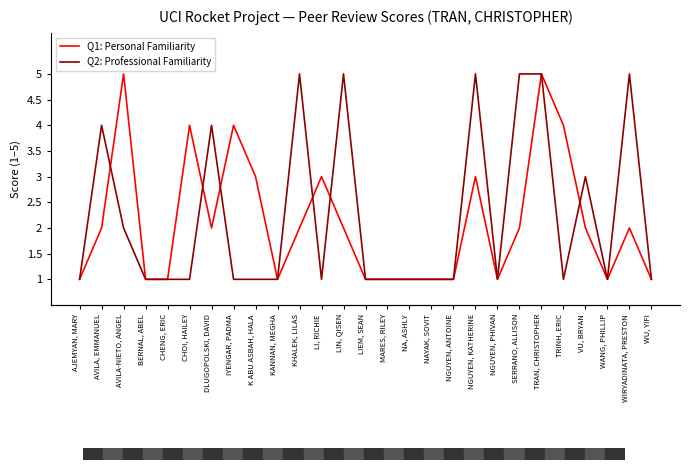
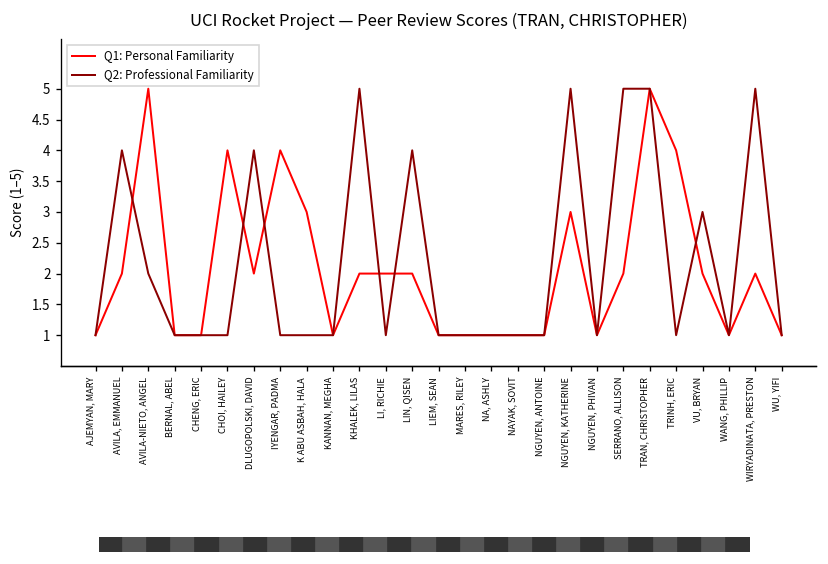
  {
    "Q1: Personal Familiarity": {
      "AVILA, EMMANUEL": 2,
      "AVILA-NIETO, ANGEL": 5,
      "CHOI, HAILEY": 4,
      "DLUGOPOLSKI, DAVID": 2,
      "IYENGAR, PADMA": 4,
      "K ABU ASBAH, HALA": 3,
      "KHALEK, LILAS": 2,
-     "LI, RICHIE": 3,
+     "LI, RICHIE": 2,
      "LIN, QISEN": 2,
      "NGUYEN, KATHERINE": 3,
      "SERRANO, ALLISON": 2,
      "TRINH, ERIC": 4,
      "VU, BRYAN": 2,
      "WIRYADINATA, PRESTON": 2
    },
    "Q2: Professional Familiarity": {
      "AVILA, EMMANUEL": 4,
      "AVILA-NIETO, ANGEL": 2,
      "CHOI, HAILEY": 1,
      "DLUGOPOLSKI, DAVID": 4,
      "IYENGAR, PADMA": 1,
      "K ABU ASBAH, HALA": 1,
      "KHALEK, LILAS": 5,
      "LI, RICHIE": 1,
-     "LIN, QISEN": 5,
+     "LIN, QISEN": 4,
      "NGUYEN, KATHERINE": 5,
      "SERRANO, ALLISON": 5,
      "TRINH, ERIC": 1,
      "VU, BRYAN": 3,
      "WIRYADINATA, PRESTON": 5
    }
  }
